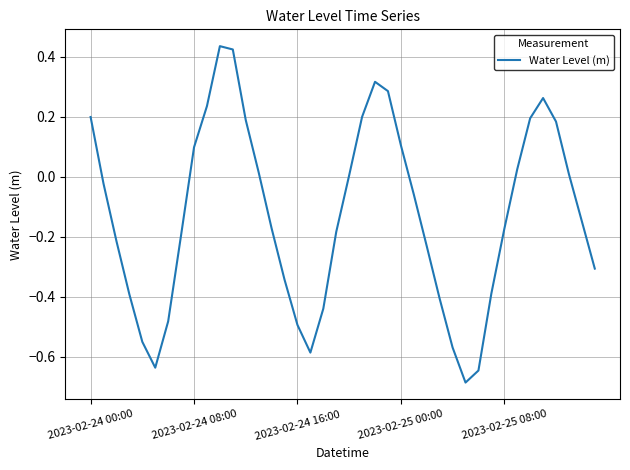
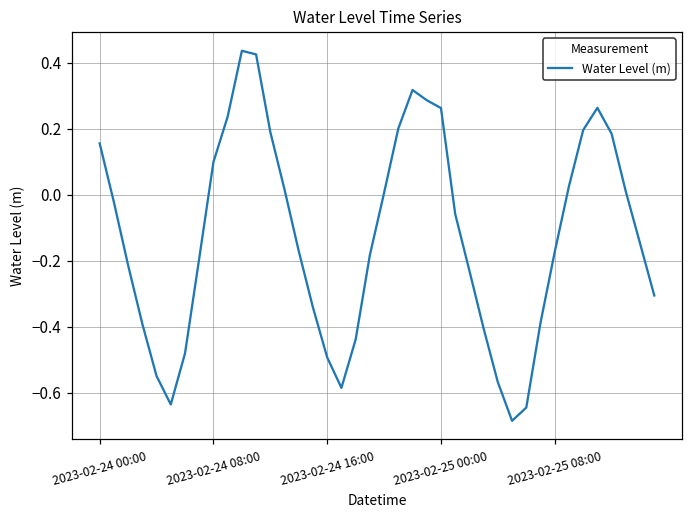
  {
-   "2023-02-24 00:00": 0.20,
+   "2023-02-24 00:00": 0.16,
    "2023-02-24 08:00": 0.10,
    "2023-02-24 16:00": -0.49,
-   "2023-02-25 00:00": 0.11,
+   "2023-02-25 00:00": 0.26,
    "2023-02-25 08:00": -0.17
  }
